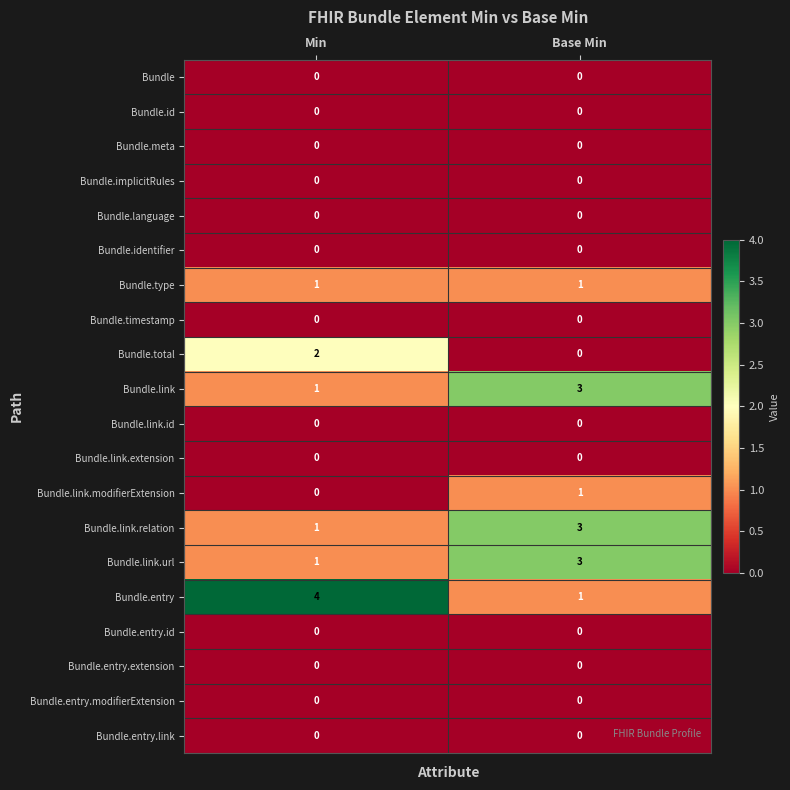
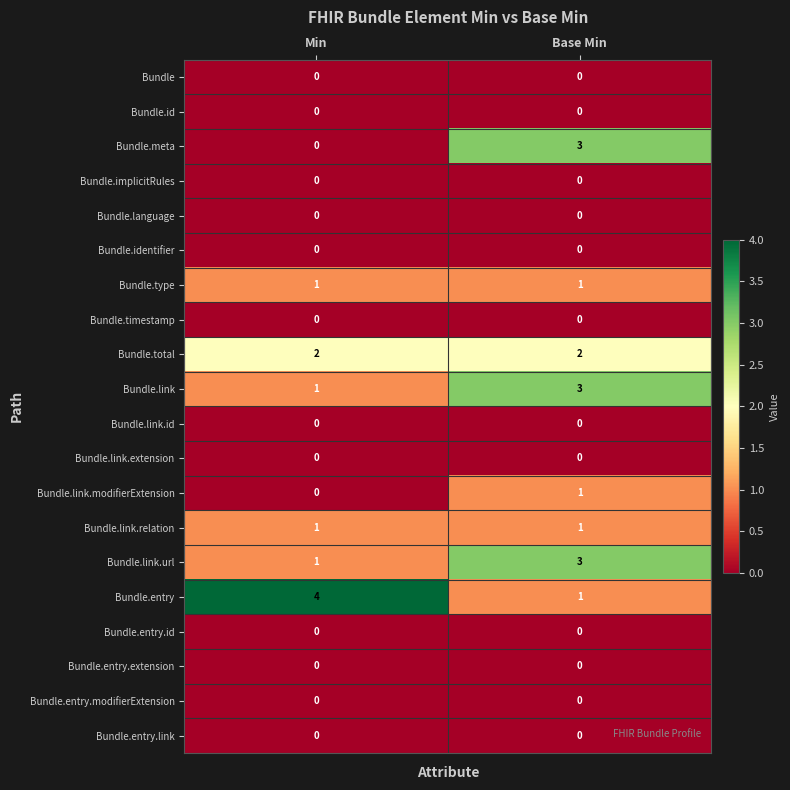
  {
    "Bundle": {
      "Min": 0,
      "Base Min": 0
    },
    "Bundle.id": {
      "Min": 0,
      "Base Min": 0
    },
    "Bundle.meta": {
      "Min": 0,
-     "Base Min": 0
+     "Base Min": 3
    },
    "Bundle.implicitRules": {
      "Min": 0,
      "Base Min": 0
    },
    "Bundle.language": {
      "Min": 0,
      "Base Min": 0
    },
    "Bundle.identifier": {
      "Min": 0,
      "Base Min": 0
    },
    "Bundle.type": {
      "Min": 1,
      "Base Min": 1
    },
    "Bundle.timestamp": {
      "Min": 0,
      "Base Min": 0
    },
    "Bundle.total": {
      "Min": 2,
-     "Base Min": 0
+     "Base Min": 2
    },
    "Bundle.link": {
      "Min": 1,
      "Base Min": 3
    },
    "Bundle.link.id": {
      "Min": 0,
      "Base Min": 0
    },
    "Bundle.link.extension": {
      "Min": 0,
      "Base Min": 0
    },
    "Bundle.link.modifierExtension": {
      "Min": 0,
      "Base Min": 1
    },
    "Bundle.link.relation": {
      "Min": 1,
-     "Base Min": 3
+     "Base Min": 1
    },
    "Bundle.link.url": {
      "Min": 1,
      "Base Min": 3
    },
    "Bundle.entry": {
      "Min": 4,
      "Base Min": 1
    },
    "Bundle.entry.id": {
      "Min": 0,
      "Base Min": 0
    },
    "Bundle.entry.extension": {
      "Min": 0,
      "Base Min": 0
    },
    "Bundle.entry.modifierExtension": {
      "Min": 0,
      "Base Min": 0
    },
    "Bundle.entry.link": {
      "Min": 0
    }
  }
